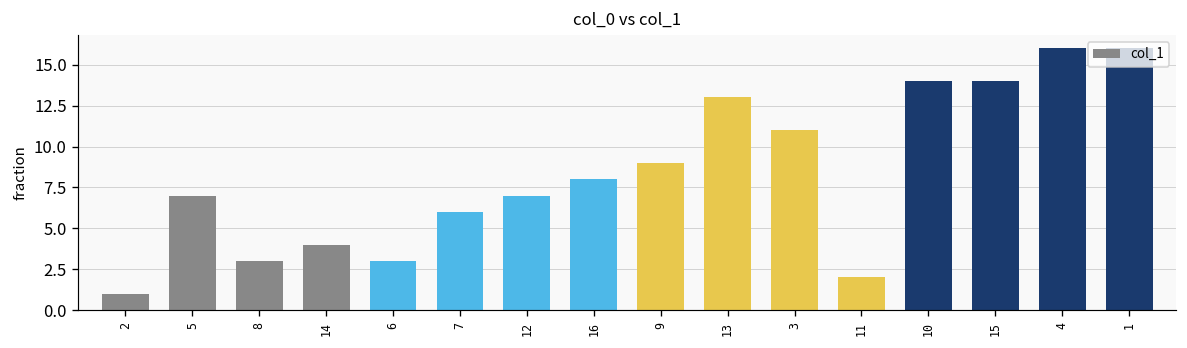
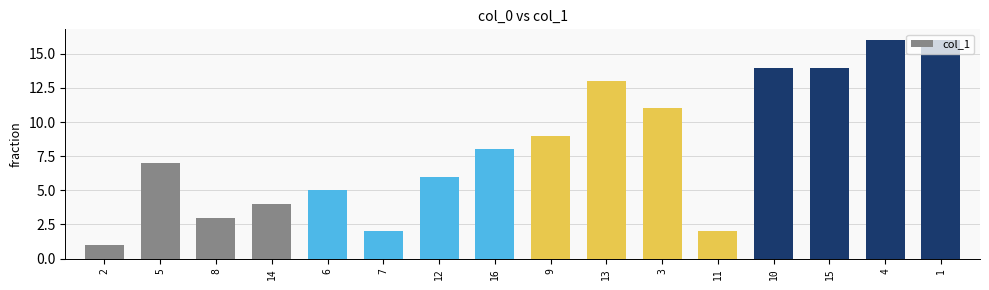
  {
    "2": 1,
    "5": 7,
    "8": 3,
    "14": 4,
-   "6": 3,
-   "7": 6,
-   "12": 7,
+   "6": 5,
+   "7": 2,
+   "12": 6,
    "16": 8,
    "9": 9,
    "13": 13,
    "3": 11,
    "11": 2,
    "10": 14,
    "15": 14,
    "4": 16
  }
